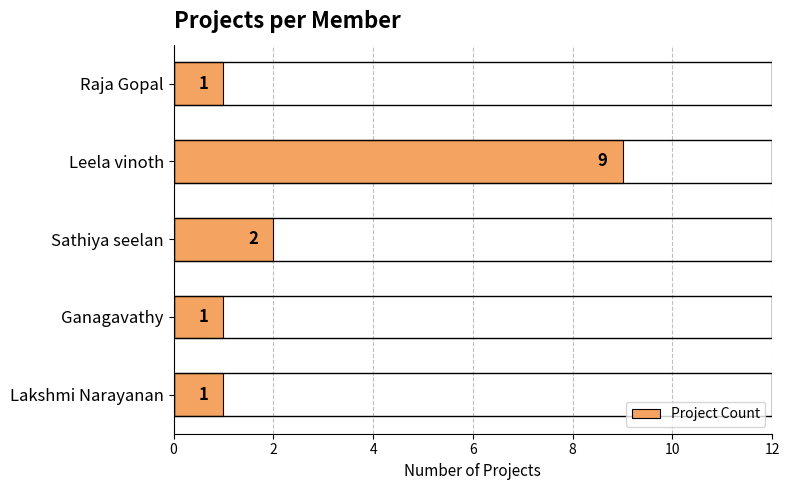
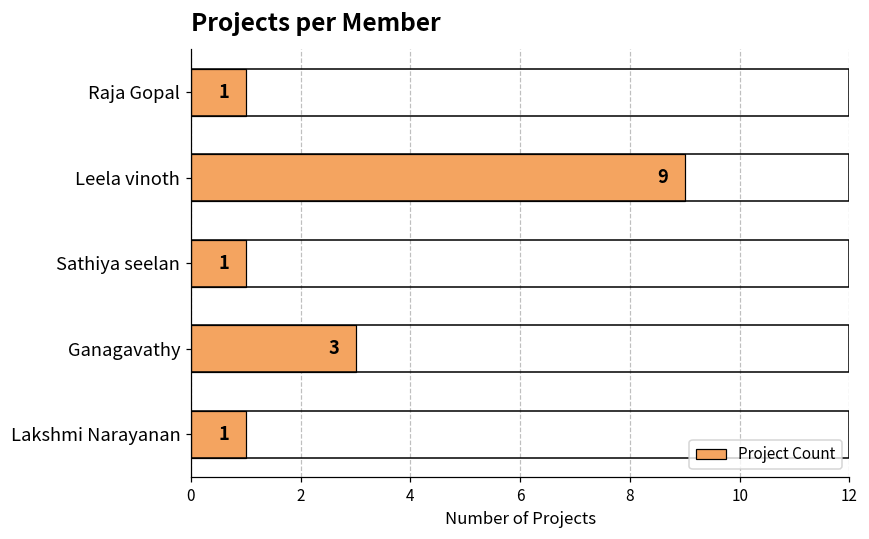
  {
    "Raja Gopal": 1,
    "Leela vinoth": 9,
-   "Sathiya seelan": 2,
-   "Ganagavathy": 1,
+   "Sathiya seelan": 1,
+   "Ganagavathy": 3,
    "Lakshmi Narayanan": 1
  }
